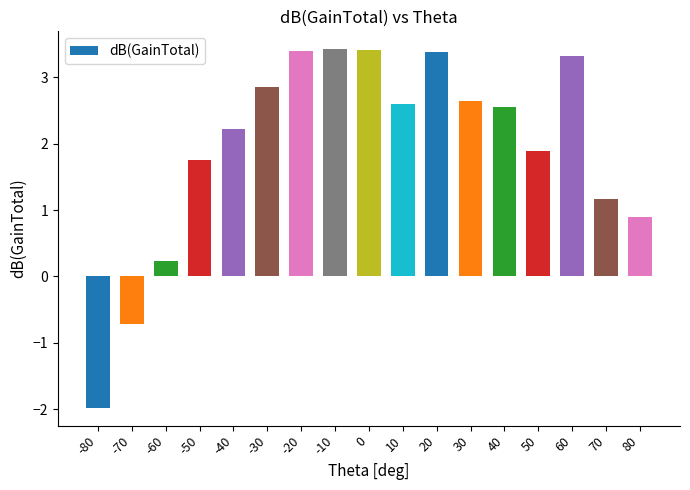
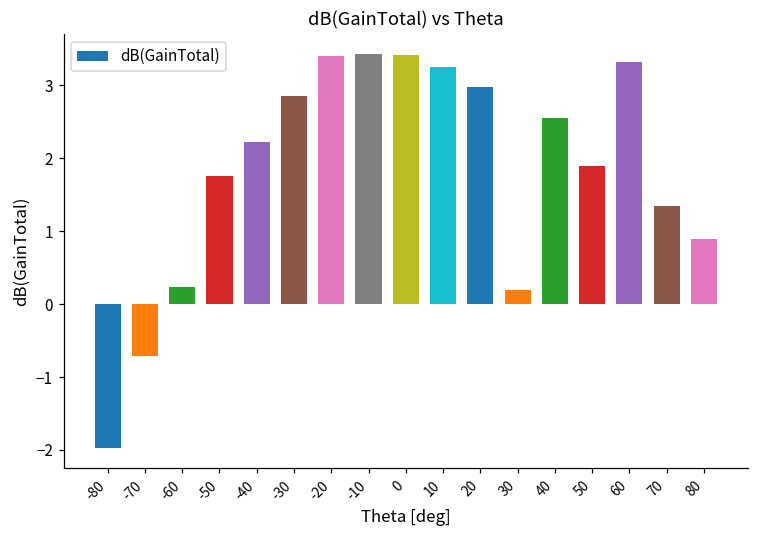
  {
    "-80": -2.0,
    "-70": -0.7,
    "-60": 0.2,
    "-50": 1.8,
    "-40": 2.2,
    "-30": 2.9,
    "-20": 3.4,
    "-10": 3.4,
    "0": 3.4,
-   "10": 2.6,
-   "20": 3.4,
-   "30": 2.6,
+   "10": 3.2,
+   "20": 3.0,
+   "30": 0.2,
    "40": 2.5,
    "50": 1.9,
    "60": 3.3,
-   "70": 1.2,
+   "70": 1.3,
    "80": 0.9
  }
